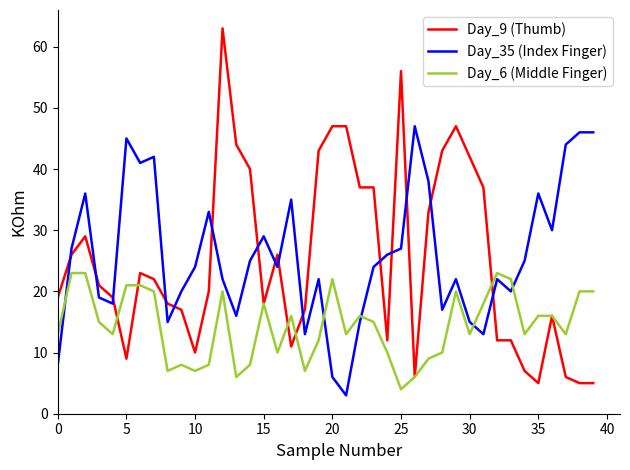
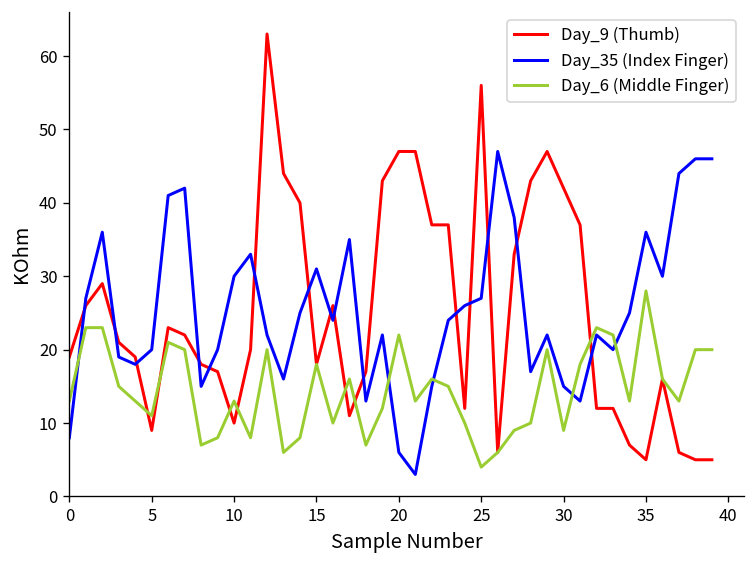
  {
    "Day_9 (Thumb)": {
      "0": 19,
      "5": 9,
      "10": 10,
      "20": 47,
      "25": 56,
      "30": 42,
      "35": 5
    },
    "Day_35 (Index Finger)": {
      "0": 8,
-     "5": 45,
-     "10": 24,
-     "15": 29,
+     "5": 20,
+     "10": 30,
+     "15": 31,
      "20": 6,
      "25": 27,
      "30": 15,
      "35": 36
    },
    "Day_6 (Middle Finger)": {
      "0": 13,
-     "5": 21,
-     "10": 7,
+     "5": 11,
+     "10": 13,
      "20": 22,
      "25": 4,
-     "30": 13,
-     "35": 16
+     "30": 9,
+     "35": 28
    }
  }
